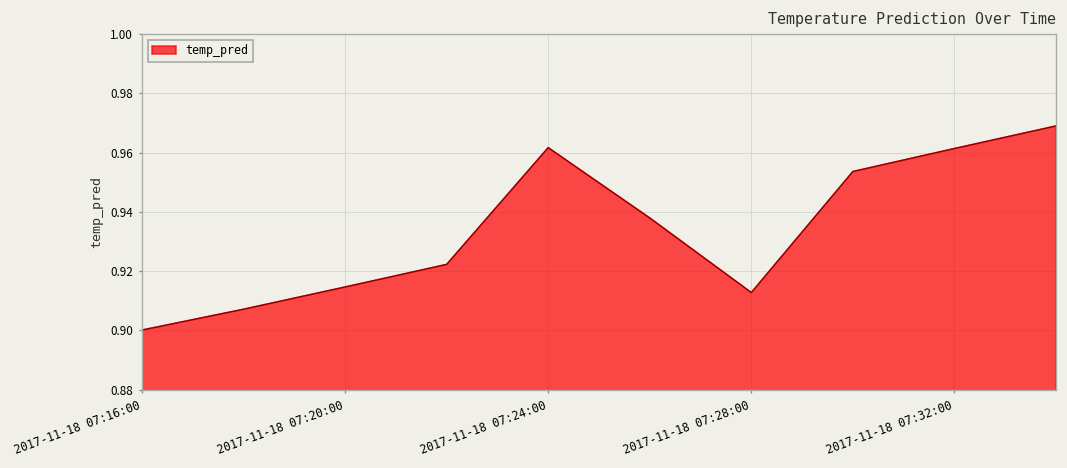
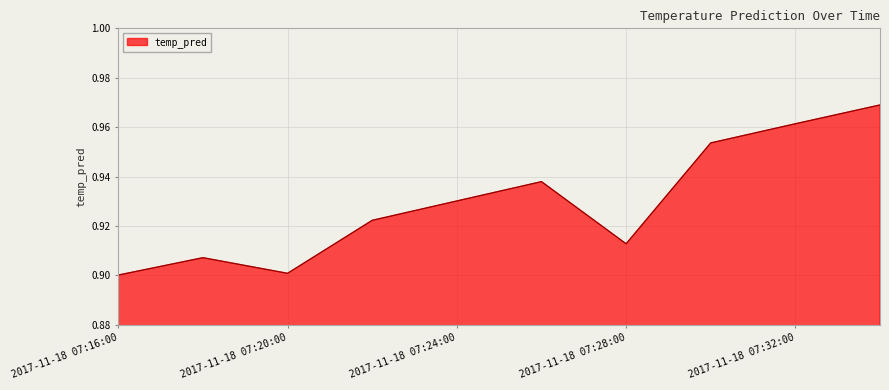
  {
    "2017-11-18 07:16:00": 0.900,
-   "2017-11-18 07:20:00": 0.915,
-   "2017-11-18 07:24:00": 0.962,
+   "2017-11-18 07:20:00": 0.901,
+   "2017-11-18 07:24:00": 0.930,
    "2017-11-18 07:28:00": 0.913,
    "2017-11-18 07:32:00": 0.961
  }
